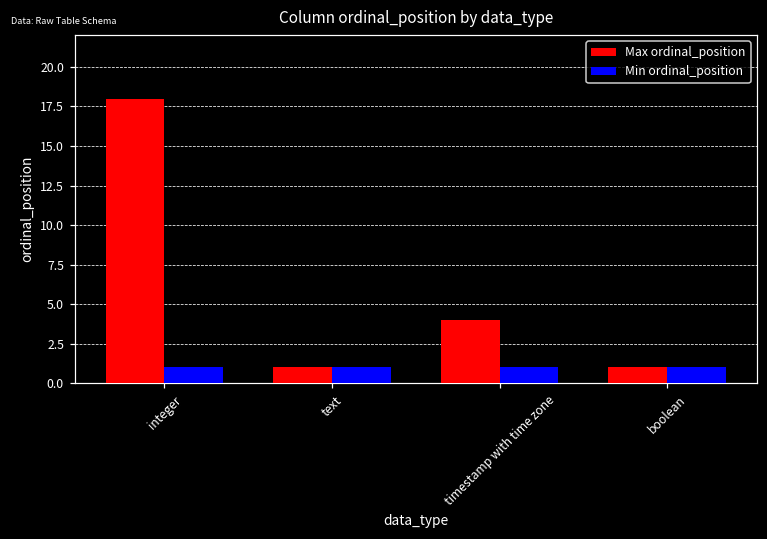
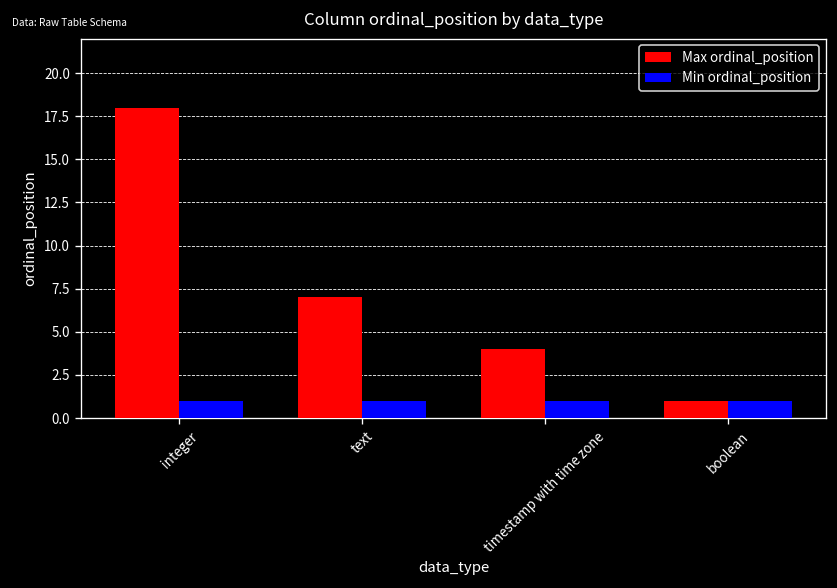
  {
    "Max ordinal_position": {
      "integer": 18,
-     "text": 1,
+     "text": 7,
      "timestamp with time zone": 4,
      "boolean": 1
    },
    "Min ordinal_position": {
      "integer": 1,
      "text": 1,
      "timestamp with time zone": 1,
      "boolean": 1
    }
  }
